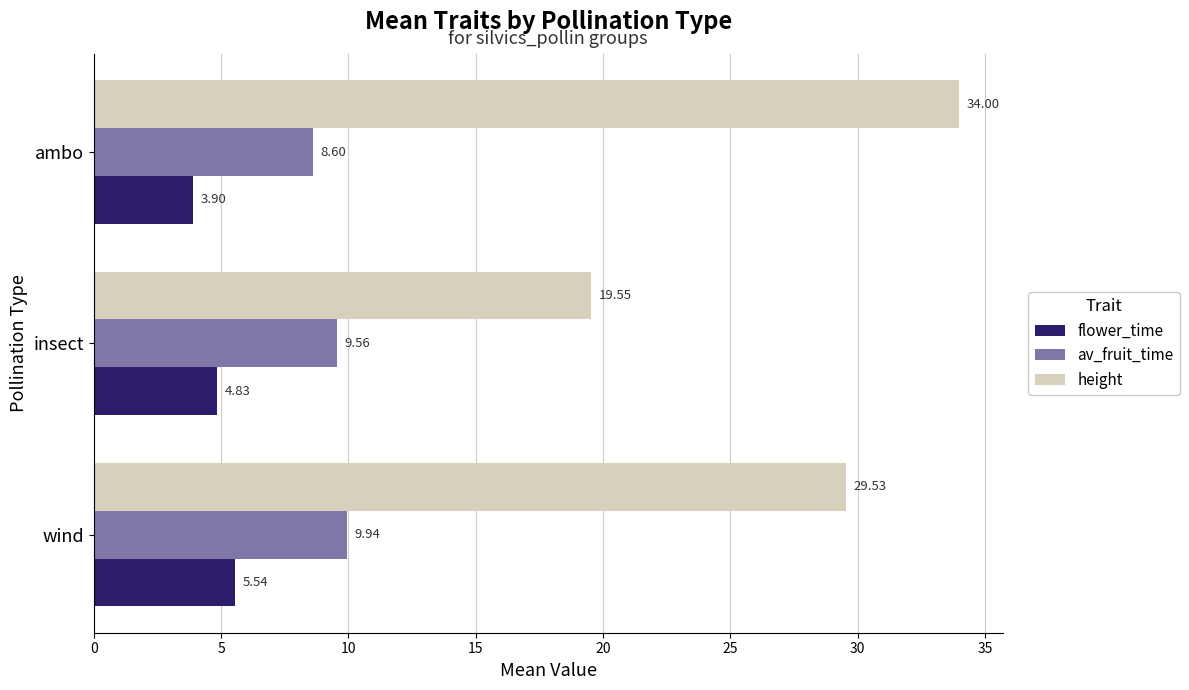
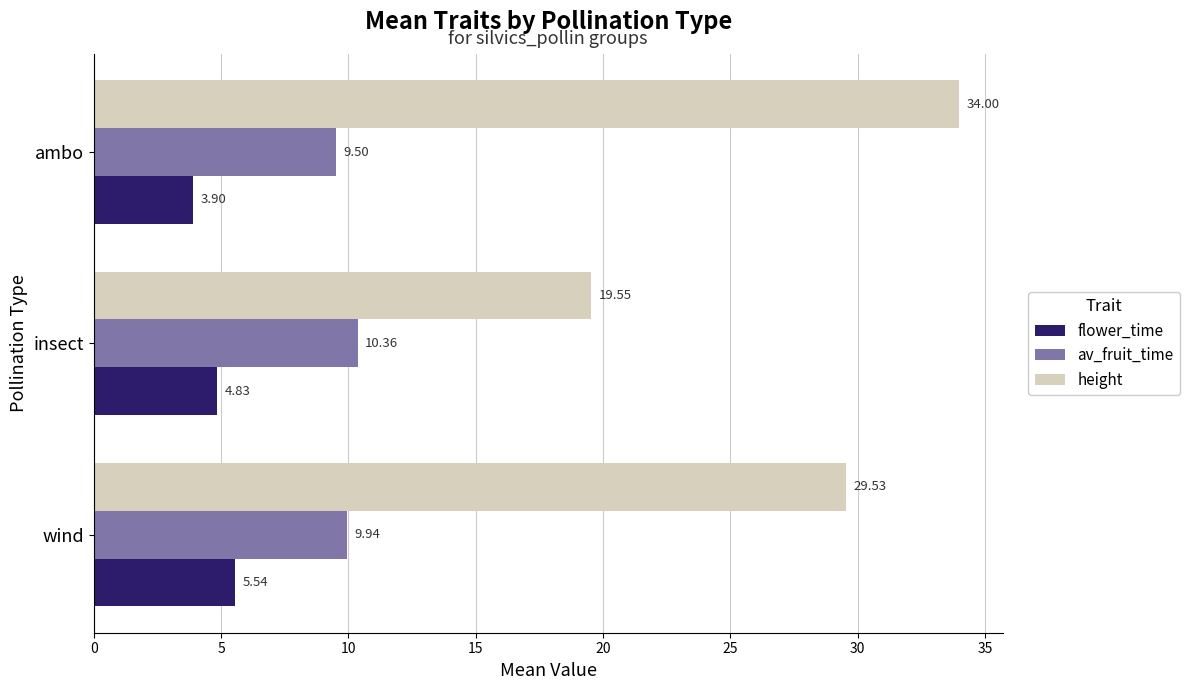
  {
    "flower_time": {
      "ambo": 3.90,
      "insect": 4.83,
      "wind": 5.54
    },
    "av_fruit_time": {
-     "ambo": 8.60,
-     "insect": 9.56,
+     "ambo": 9.50,
+     "insect": 10.36,
      "wind": 9.94
    },
    "height": {
      "ambo": 34.00,
      "insect": 19.55,
      "wind": 29.53
    }
  }
